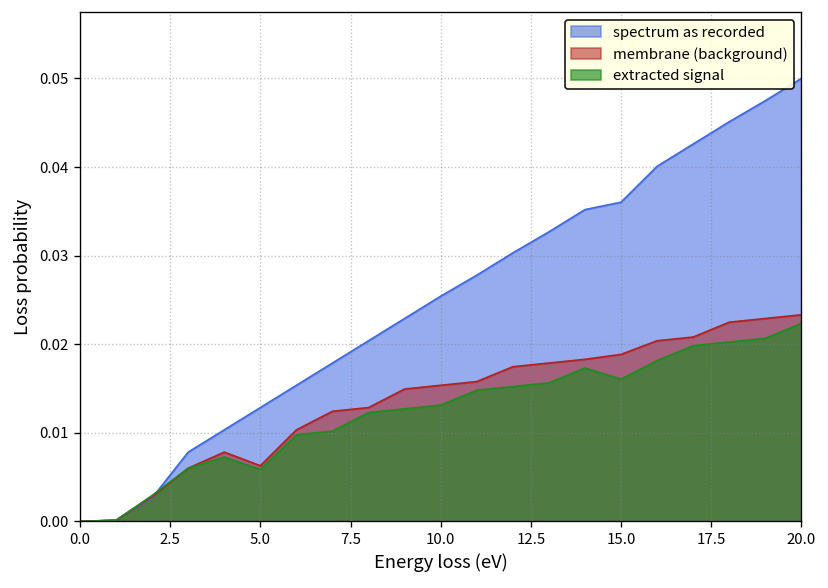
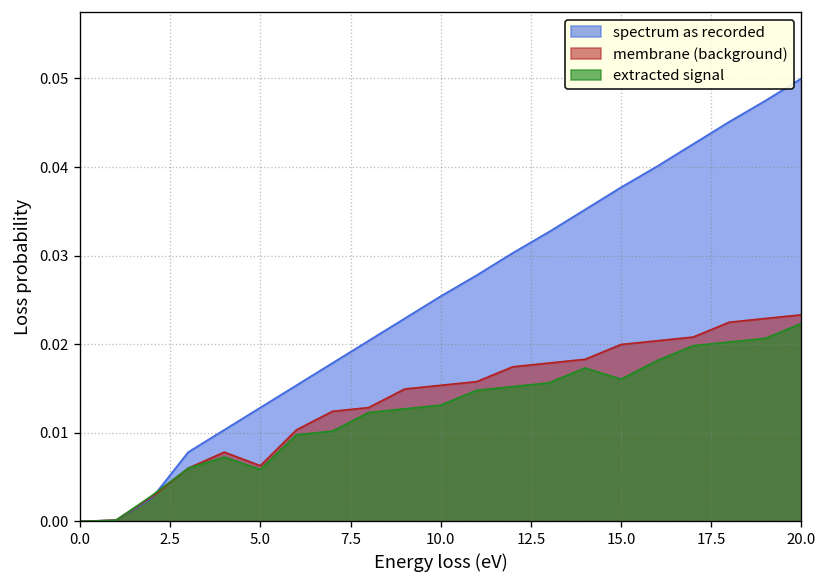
  {
    "spectrum as recorded": {
      "5.0": 0.013,
      "10.0": 0.025,
-     "15.0": 0.036,
+     "15.0": 0.038,
      "20.0": 0.050
    },
    "membrane (background)": {
      "5.0": 0.006,
      "10.0": 0.015,
-     "15.0": 0.019,
+     "15.0": 0.020,
      "20.0": 0.023
    },
    "extracted signal": {
      "5.0": 0.006,
      "10.0": 0.013,
      "15.0": 0.016,
      "20.0": 0.022
    }
  }
